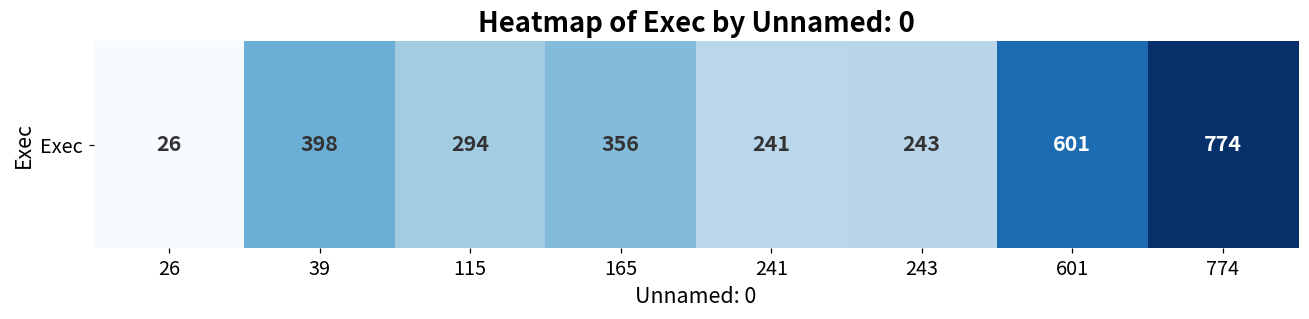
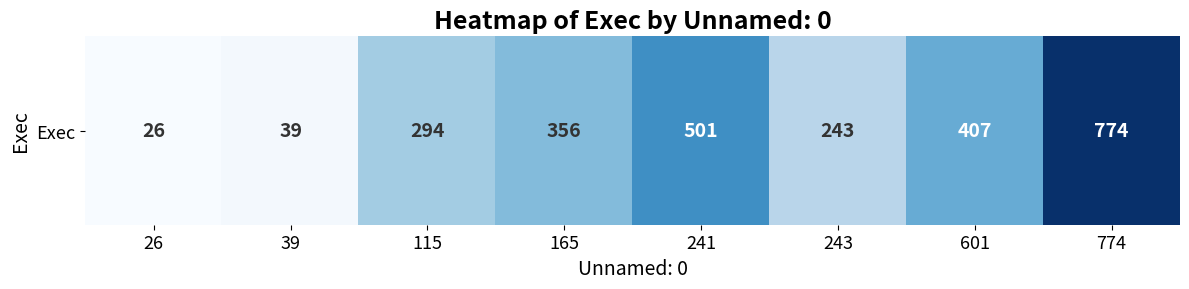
  {
    "Exec": {
      "26": 26,
-     "39": 398,
+     "39": 39,
      "115": 294,
      "165": 356,
-     "241": 241,
+     "241": 501,
      "243": 243,
-     "601": 601,
+     "601": 407,
      "774": 774
    }
  }
